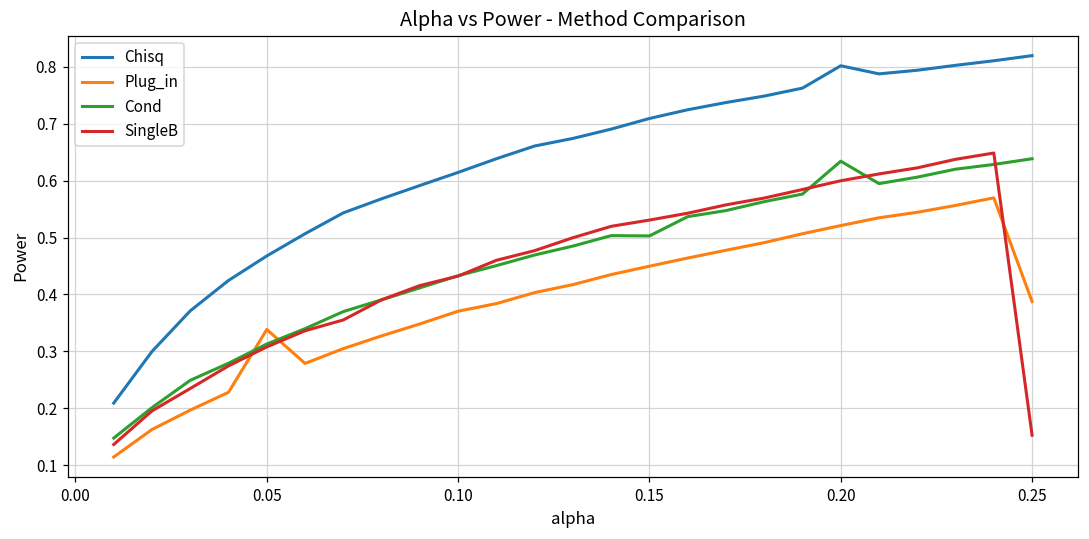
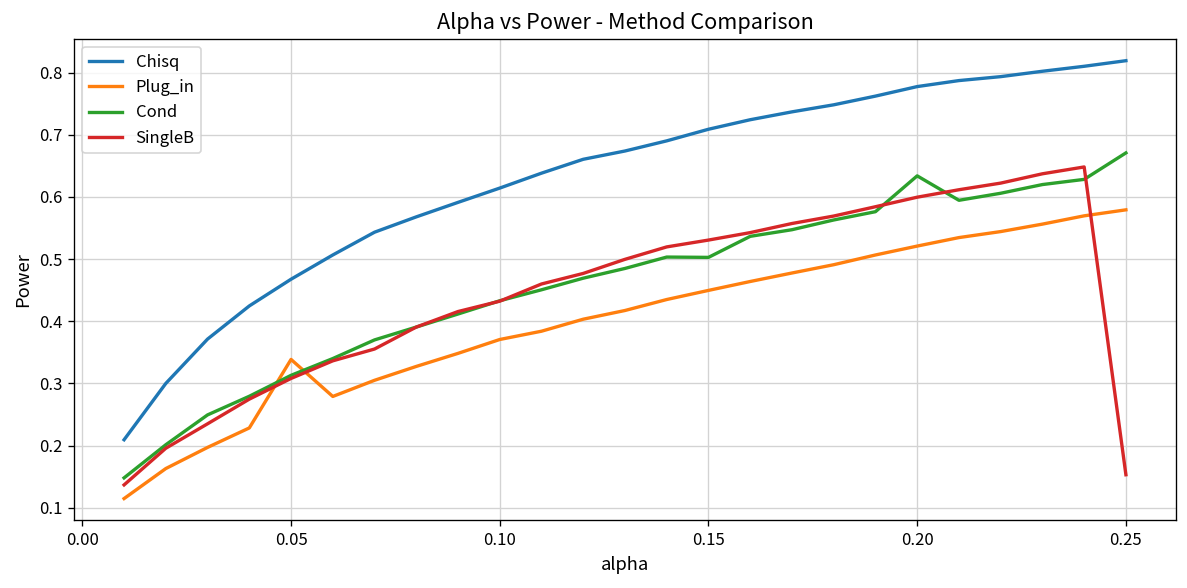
  {
    "Chisq": {
      "0.05": 0.47,
      "0.10": 0.61,
      "0.15": 0.71,
-     "0.20": 0.80,
+     "0.20": 0.78,
      "0.25": 0.82
    },
    "Plug_in": {
      "0.05": 0.34,
      "0.10": 0.37,
      "0.15": 0.45,
      "0.20": 0.52,
-     "0.25": 0.39
+     "0.25": 0.58
    },
    "Cond": {
      "0.05": 0.31,
      "0.15": 0.50,
      "0.20": 0.63,
-     "0.25": 0.64
+     "0.25": 0.67
    },
    "SingleB": {
      "0.05": 0.31,
      "0.15": 0.53,
      "0.20": 0.60,
      "0.25": 0.15
    }
  }
